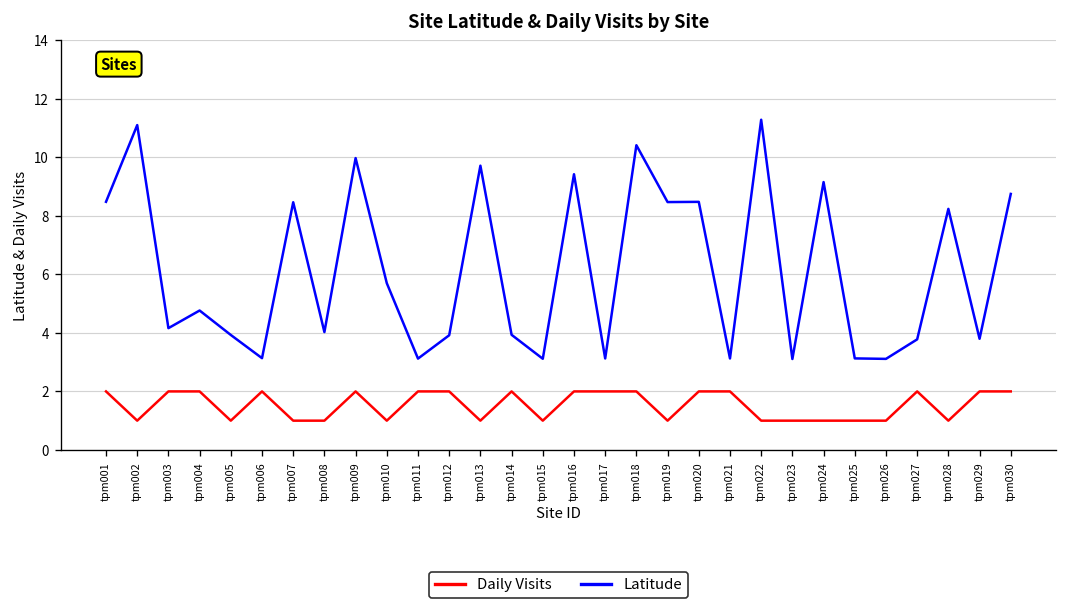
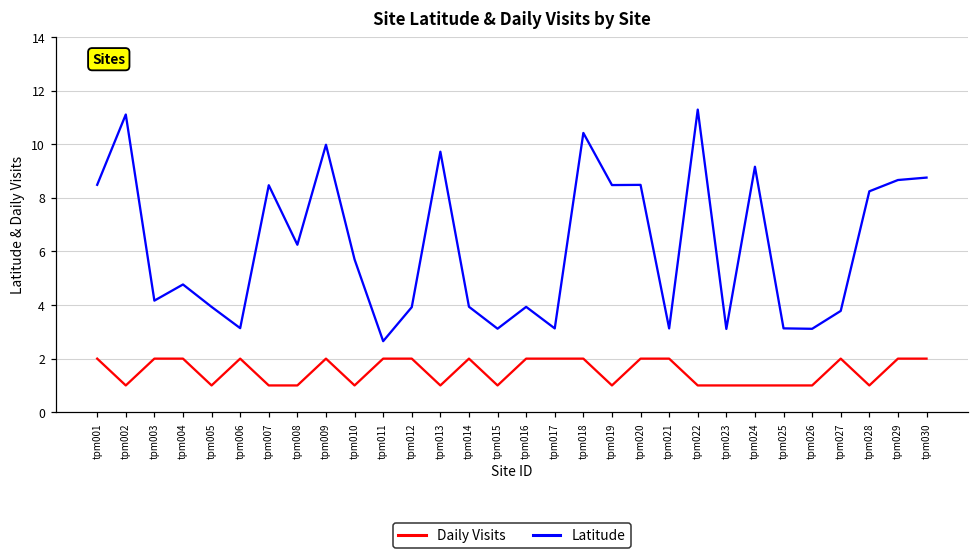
  {
    "Daily Visits": {
      "tpm001": 2.0,
      "tpm002": 1.0,
      "tpm003": 2.0,
      "tpm004": 2.0,
      "tpm005": 1.0,
      "tpm006": 2.0,
      "tpm007": 1.0,
      "tpm008": 1.0,
      "tpm009": 2.0,
      "tpm010": 1.0,
      "tpm011": 2.0,
      "tpm012": 2.0,
      "tpm013": 1.0,
      "tpm014": 2.0,
      "tpm015": 1.0,
      "tpm016": 2.0,
      "tpm017": 2.0,
      "tpm018": 2.0,
      "tpm019": 1.0,
      "tpm020": 2.0,
      "tpm021": 2.0,
      "tpm022": 1.0,
      "tpm023": 1.0,
      "tpm024": 1.0,
      "tpm025": 1.0,
      "tpm026": 1.0,
      "tpm027": 2.0,
      "tpm028": 1.0,
      "tpm029": 2.0,
      "tpm030": 2.0
    },
    "Latitude": {
      "tpm001": 8.5,
      "tpm002": 11.1,
      "tpm003": 4.2,
      "tpm004": 4.8,
      "tpm005": 3.9,
      "tpm006": 3.1,
      "tpm007": 8.5,
-     "tpm008": 4.0,
+     "tpm008": 6.2,
      "tpm009": 10.0,
      "tpm010": 5.7,
-     "tpm011": 3.1,
+     "tpm011": 2.7,
      "tpm012": 3.9,
      "tpm013": 9.7,
      "tpm014": 3.9,
      "tpm015": 3.1,
-     "tpm016": 9.4,
+     "tpm016": 3.9,
      "tpm017": 3.1,
      "tpm018": 10.4,
      "tpm019": 8.5,
      "tpm020": 8.5,
      "tpm021": 3.1,
      "tpm022": 11.3,
      "tpm023": 3.1,
      "tpm024": 9.2,
      "tpm025": 3.1,
      "tpm026": 3.1,
      "tpm027": 3.8,
      "tpm028": 8.2,
-     "tpm029": 3.8,
+     "tpm029": 8.7,
      "tpm030": 8.8
    }
  }
